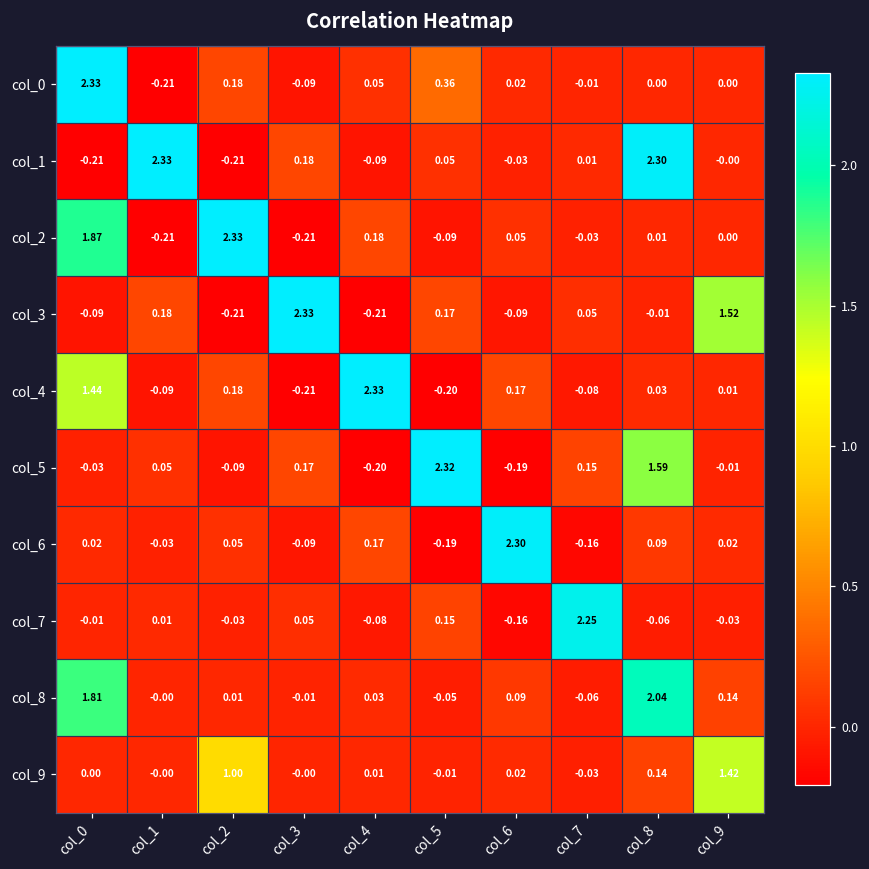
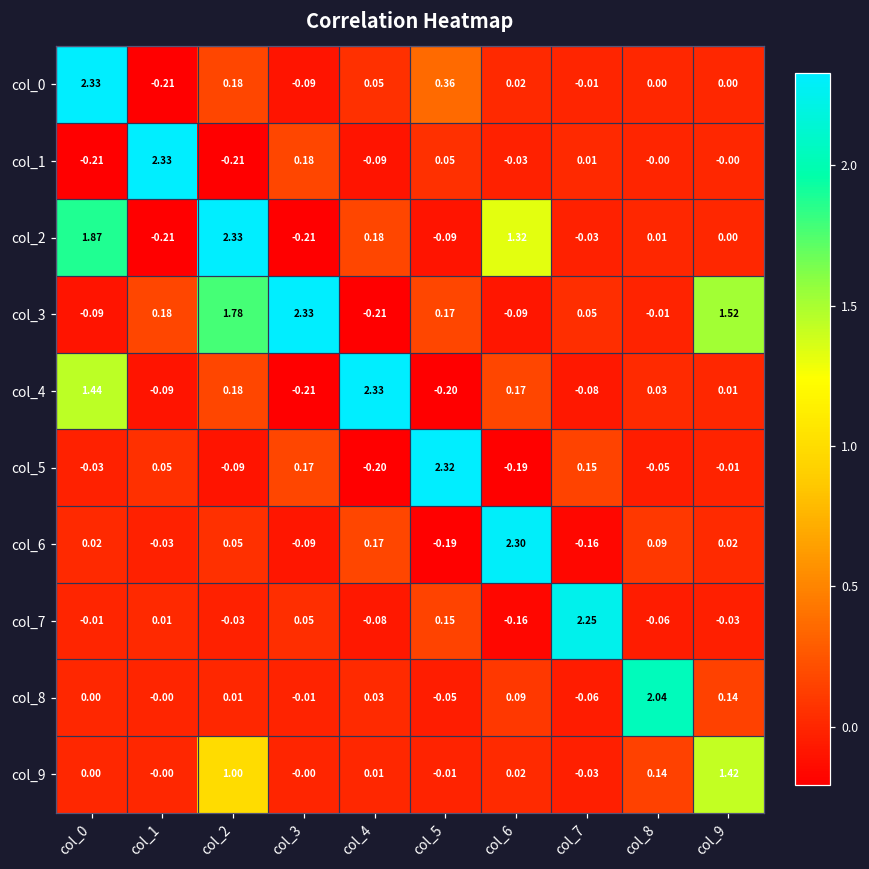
  {
    "col_0": {
      "col_0": 2.33,
      "col_1": -0.21,
      "col_2": 0.18,
      "col_3": -0.09,
      "col_4": 0.05,
      "col_5": 0.36,
      "col_6": 0.02,
      "col_7": -0.01,
      "col_8": 0.00,
      "col_9": 0.00
    },
    "col_1": {
      "col_0": -0.21,
      "col_1": 2.33,
      "col_2": -0.21,
      "col_3": 0.18,
      "col_4": -0.09,
      "col_5": 0.05,
      "col_6": -0.03,
      "col_7": 0.01,
-     "col_8": 2.30,
+     "col_8": -0.00,
      "col_9": -0.00
    },
    "col_2": {
      "col_0": 1.87,
      "col_1": -0.21,
      "col_2": 2.33,
      "col_3": -0.21,
      "col_4": 0.18,
      "col_5": -0.09,
-     "col_6": 0.05,
+     "col_6": 1.32,
      "col_7": -0.03,
      "col_8": 0.01,
      "col_9": 0.00
    },
    "col_3": {
      "col_0": -0.09,
      "col_1": 0.18,
-     "col_2": -0.21,
+     "col_2": 1.78,
      "col_3": 2.33,
      "col_4": -0.21,
      "col_5": 0.17,
      "col_6": -0.09,
      "col_7": 0.05,
      "col_8": -0.01,
      "col_9": 1.52
    },
    "col_4": {
      "col_0": 1.44,
      "col_1": -0.09,
      "col_2": 0.18,
      "col_3": -0.21,
      "col_4": 2.33,
      "col_5": -0.20,
      "col_6": 0.17,
      "col_7": -0.08,
      "col_8": 0.03,
      "col_9": 0.01
    },
    "col_5": {
      "col_0": -0.03,
      "col_1": 0.05,
      "col_2": -0.09,
      "col_3": 0.17,
      "col_4": -0.20,
      "col_5": 2.32,
      "col_6": -0.19,
      "col_7": 0.15,
-     "col_8": 1.59,
+     "col_8": -0.05,
      "col_9": -0.01
    },
    "col_6": {
      "col_0": 0.02,
      "col_1": -0.03,
      "col_2": 0.05,
      "col_3": -0.09,
      "col_4": 0.17,
      "col_5": -0.19,
      "col_6": 2.30,
      "col_7": -0.16,
      "col_8": 0.09,
      "col_9": 0.02
    },
    "col_7": {
      "col_0": -0.01,
      "col_1": 0.01,
      "col_2": -0.03,
      "col_3": 0.05,
      "col_4": -0.08,
      "col_5": 0.15,
      "col_6": -0.16,
      "col_7": 2.25,
      "col_8": -0.06,
      "col_9": -0.03
    },
    "col_8": {
-     "col_0": 1.81,
+     "col_0": 0.00,
      "col_1": -0.00,
      "col_2": 0.01,
      "col_3": -0.01,
      "col_4": 0.03,
      "col_5": -0.05,
      "col_6": 0.09,
      "col_7": -0.06,
      "col_8": 2.04,
      "col_9": 0.14
    },
    "col_9": {
      "col_0": 0.00,
      "col_1": -0.00,
      "col_2": 1.00,
      "col_3": -0.00,
      "col_4": 0.01,
      "col_5": -0.01,
      "col_6": 0.02,
      "col_7": -0.03,
      "col_8": 0.14,
      "col_9": 1.42
    }
  }
